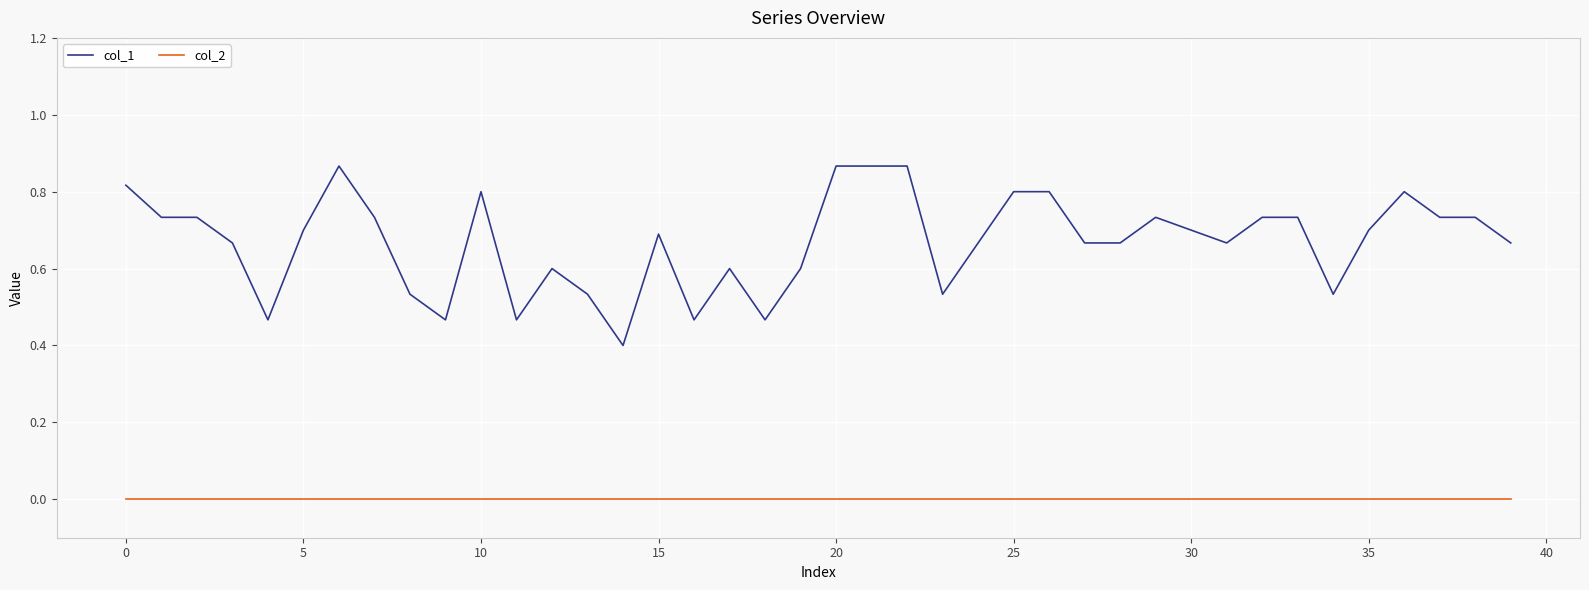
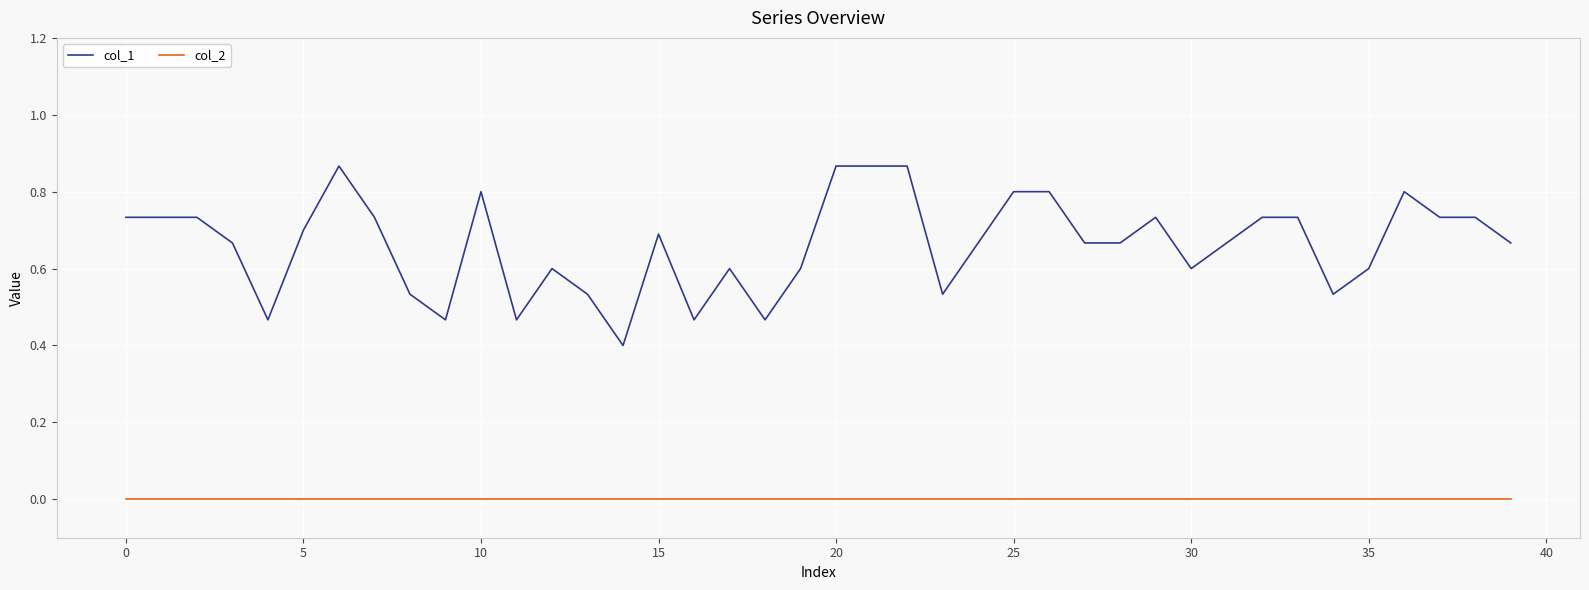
  {
    "col_1": {
-     "0": 0.82,
+     "0": 0.73,
      "5": 0.70,
      "10": 0.80,
      "15": 0.69,
      "20": 0.87,
      "25": 0.80,
-     "30": 0.7,
-     "35": 0.7
+     "30": 0.6,
+     "35": 0.6
    },
    "col_2": {
      "0": 0.00,
      "5": 0.00,
      "10": 0.00,
      "15": 0.00,
      "20": 0.00,
      "25": 0.00,
      "30": 0.00,
      "35": 0.00
    }
  }
